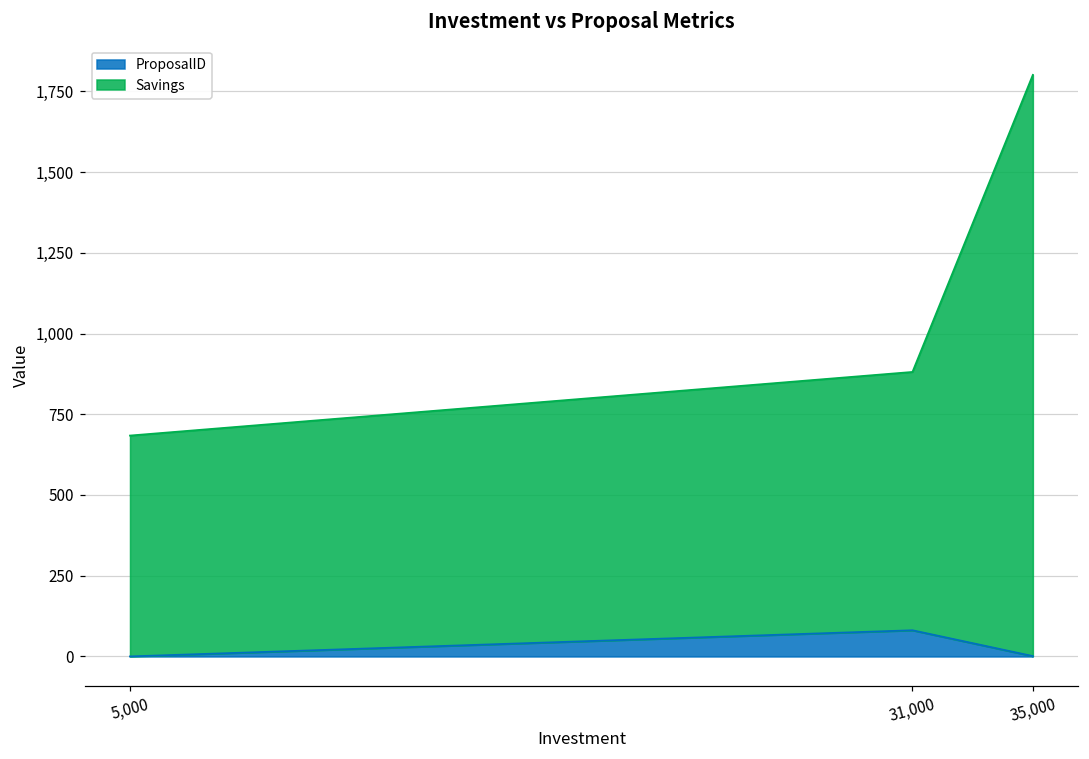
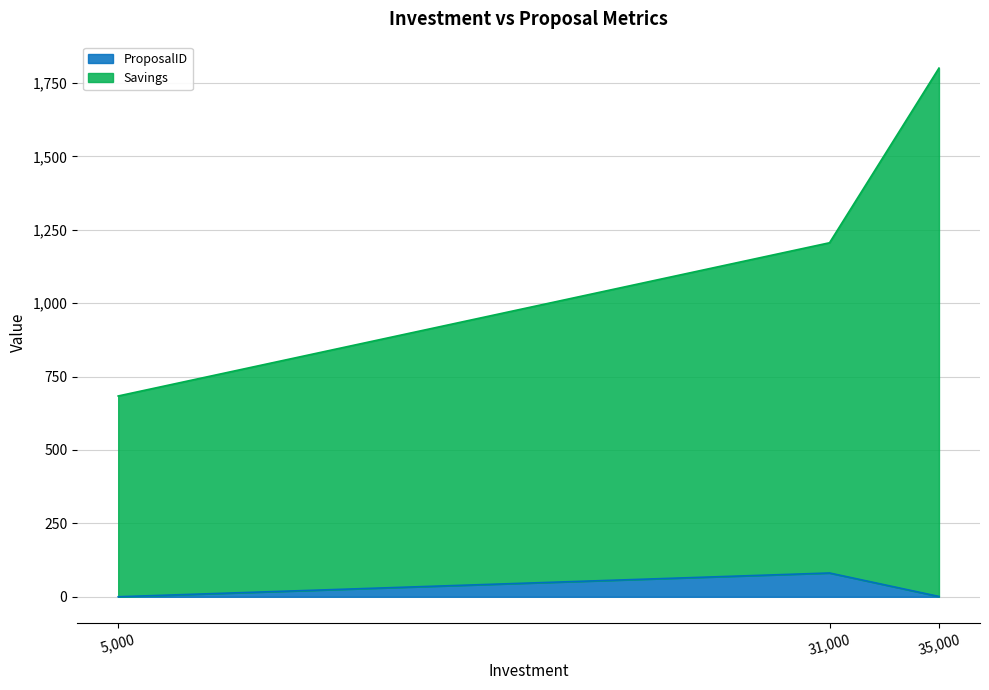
  {
    "ProposalID": {
      "5,000": "0",
      "31,000": "80",
      "35,000": "0"
    },
    "Savings": {
      "5,000": "680",
-     "31,000": "800",
+     "31,000": "1,130",
      "35,000": "1,800"
    }
  }
